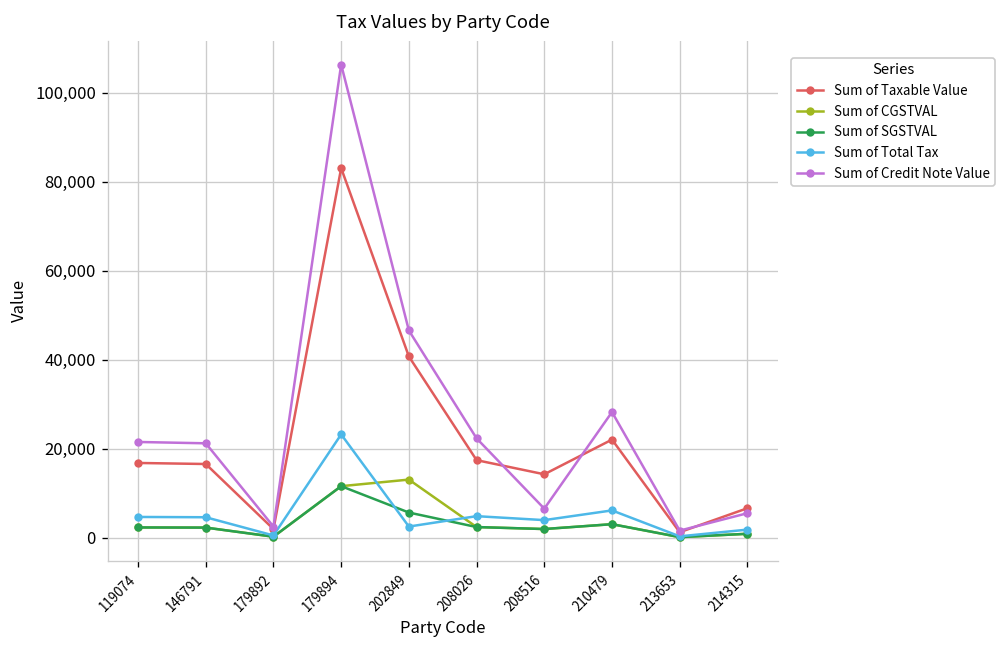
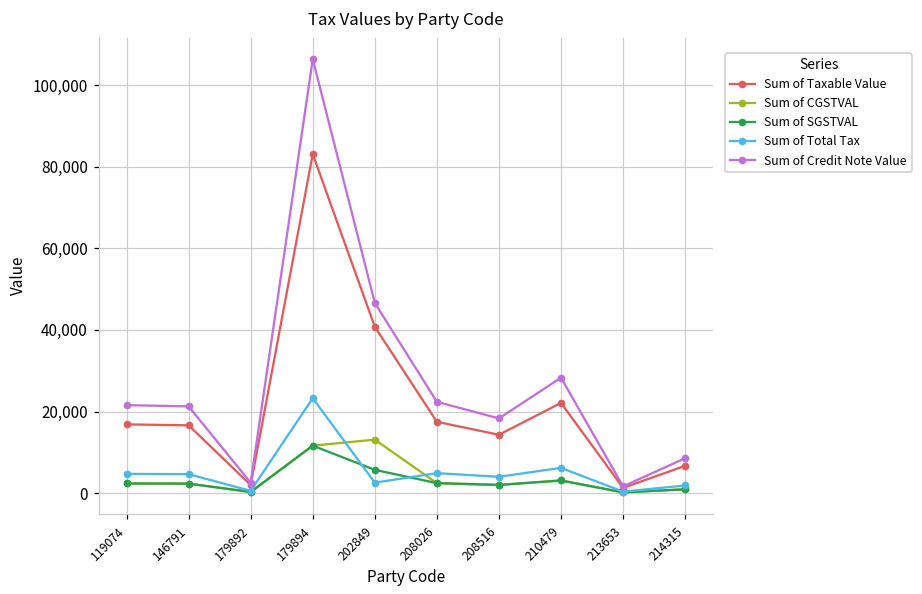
  {
    "Sum of Taxable Value": {
      "119074": "17,000",
      "146791": "17,000",
      "179894": "83,000",
      "202849": "41,000",
      "208026": "17,000",
      "208516": "14,000",
      "210479": "22,000",
      "214315": "7,000"
    },
    "Sum of CGSTVAL": {
      "202849": "13,000"
    },
    "Sum of SGSTVAL": {
      "202849": "6,000"
    },
    "Sum of Total Tax": {
      "119074": "5,000",
      "146791": "5,000",
      "179894": "23,000",
      "202849": "3,000",
      "208026": "5,000",
      "208516": "4,000",
      "210479": "6,000",
      "214315": "2,000"
    },
    "Sum of Credit Note Value": {
      "119074": "22,000",
      "146791": "21,000",
      "179894": "106,000",
      "202849": "47,000",
      "208026": "22,000",
-     "208516": "7,000",
+     "208516": "18,000",
      "210479": "28,000",
-     "214315": "6,000"
+     "214315": "9,000"
    }
  }
